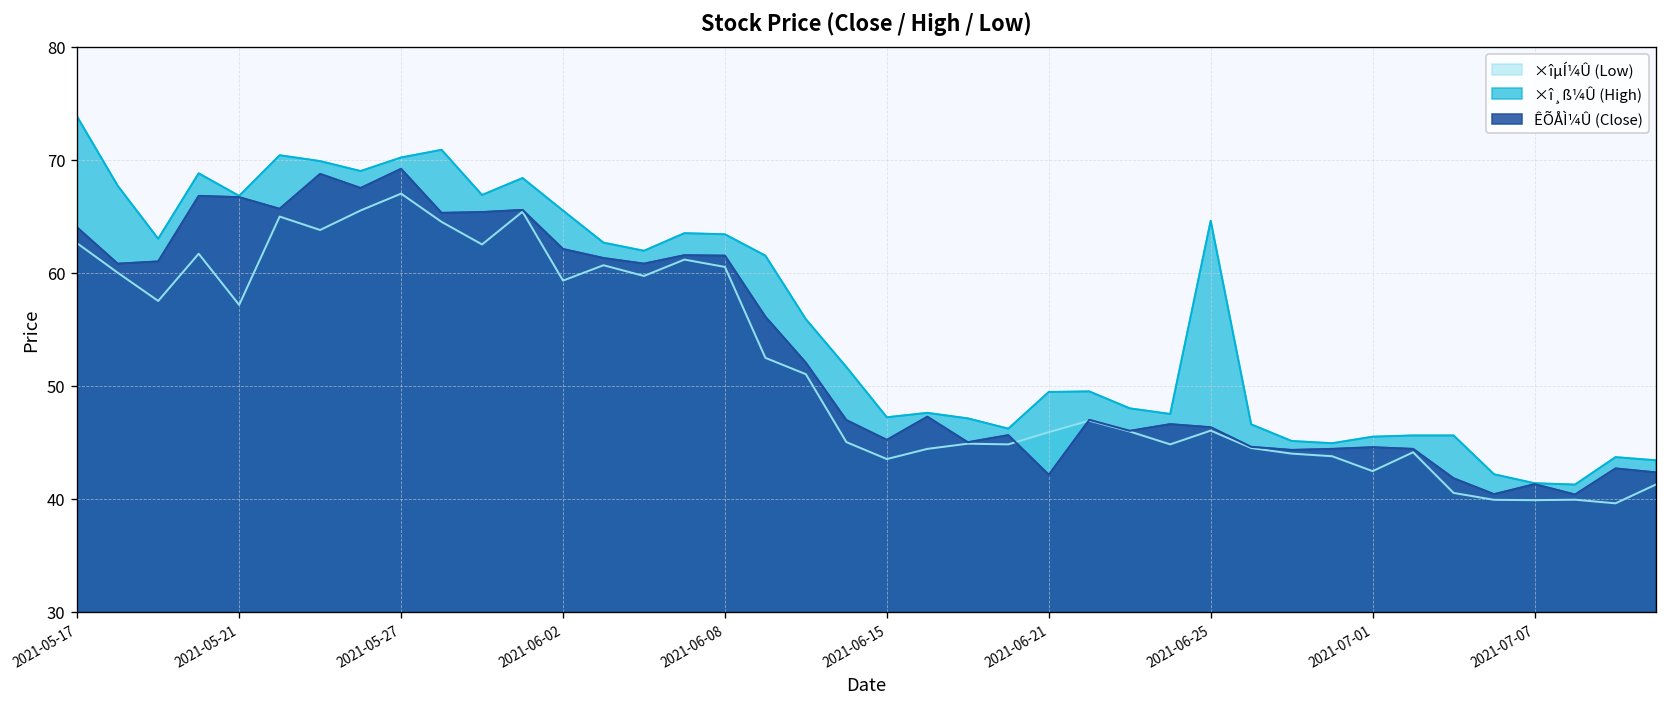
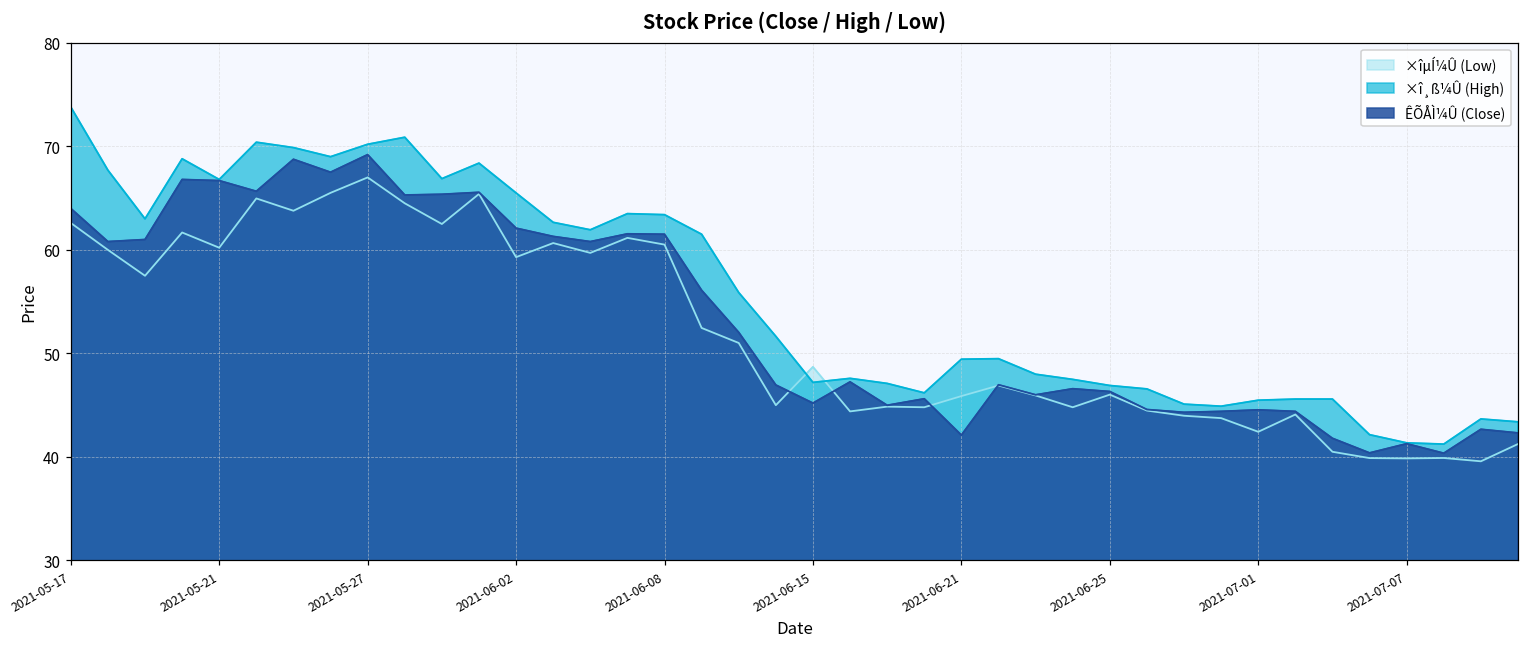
  {
    "×îµÍ¼Û (Low)": {
      "2021-05-17": 63,
-     "2021-05-21": 57,
+     "2021-05-21": 60,
      "2021-05-27": 67,
      "2021-06-02": 59,
      "2021-06-08": 61,
-     "2021-06-15": 44,
+     "2021-06-15": 49,
      "2021-06-21": 46,
      "2021-06-25": 46,
      "2021-07-01": 42,
      "2021-07-07": 40
    },
    "×î¸ß¼Û (High)": {
      "2021-05-17": 74,
      "2021-05-27": 70,
      "2021-06-02": 66,
      "2021-06-08": 63,
      "2021-06-15": 47,
      "2021-06-21": 49,
-     "2021-06-25": 65,
+     "2021-06-25": 47,
      "2021-07-01": 45
    },
    "ÊÕÅÌ¼Û (Close)": {
      "2021-05-17": 64,
      "2021-05-27": 69,
      "2021-06-02": 62,
      "2021-06-08": 62,
      "2021-06-15": 45,
      "2021-06-21": 42,
      "2021-06-25": 46,
      "2021-07-01": 45
    }
  }
